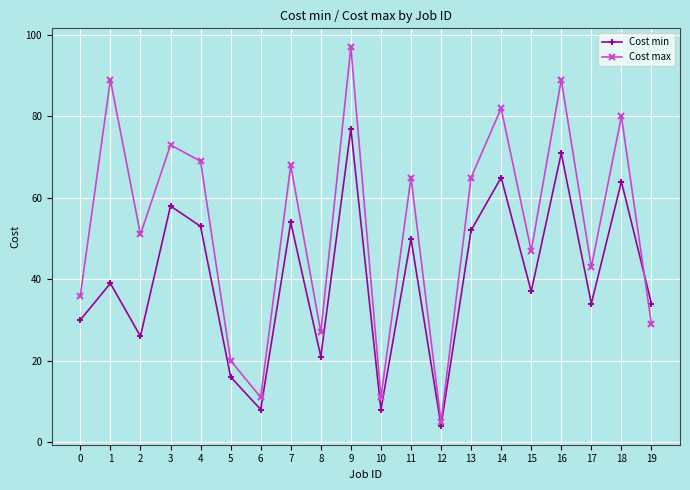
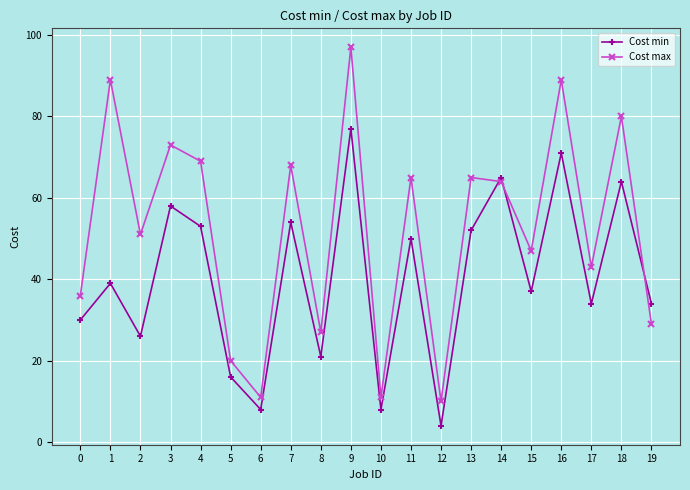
  {
    "Cost min": {
      "0": 30,
      "1": 39,
      "2": 26,
      "3": 58,
      "4": 53,
      "5": 16,
      "6": 8,
      "7": 54,
      "8": 21,
      "9": 77,
      "10": 8,
      "11": 50,
      "12": 4,
      "13": 52,
      "14": 65,
      "15": 37,
      "16": 71,
      "17": 34,
      "18": 64,
      "19": 34
    },
    "Cost max": {
      "0": 36,
      "1": 89,
      "2": 51,
      "3": 73,
      "4": 69,
      "5": 20,
      "6": 11,
      "7": 68,
      "8": 27,
      "9": 97,
      "10": 11,
      "11": 65,
-     "12": 5,
+     "12": 10,
      "13": 65,
-     "14": 82,
+     "14": 64,
      "15": 47,
      "16": 89,
      "17": 43,
      "18": 80,
      "19": 29
    }
  }
